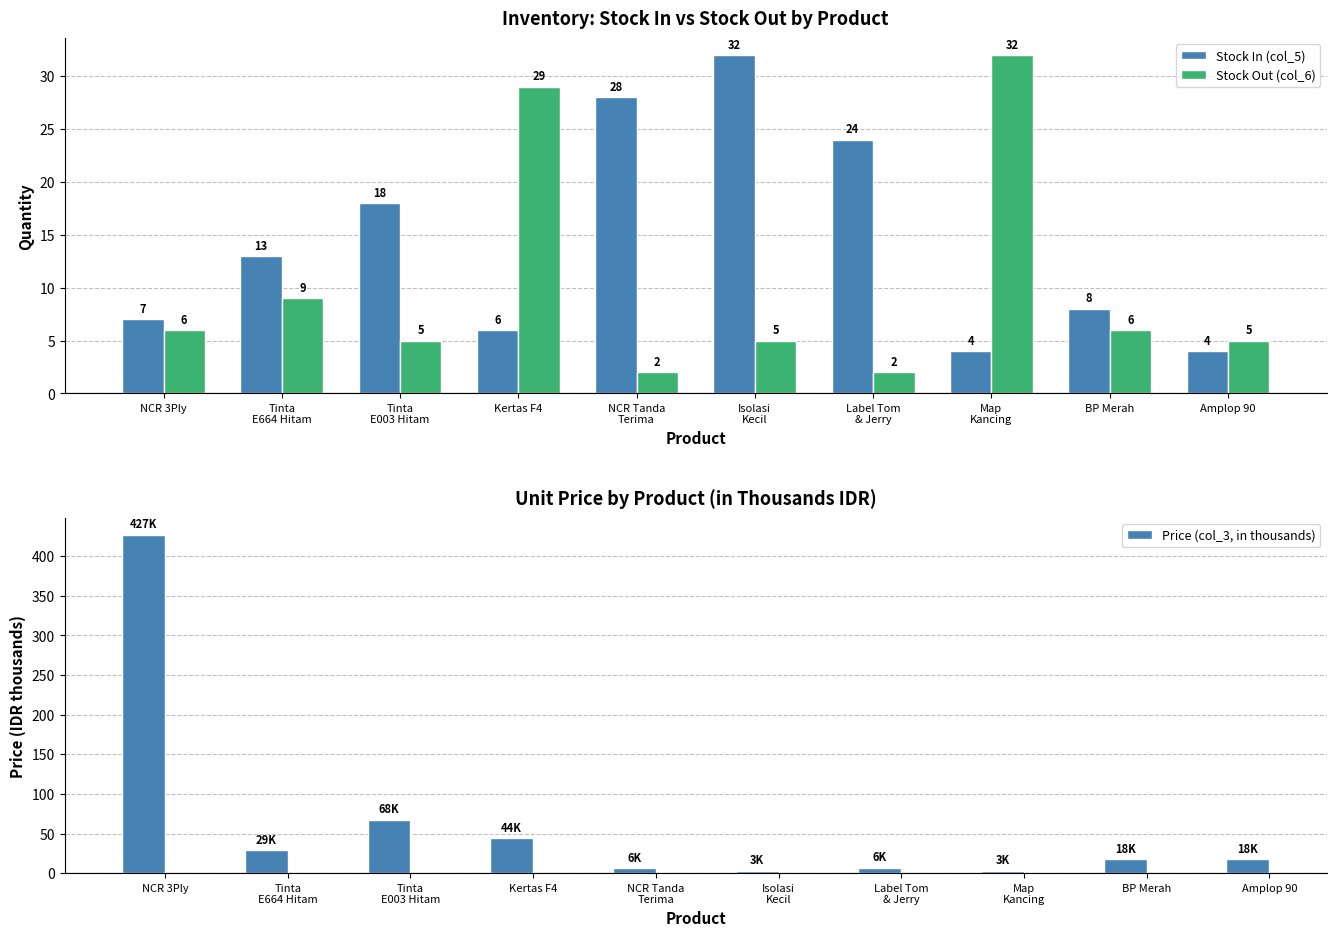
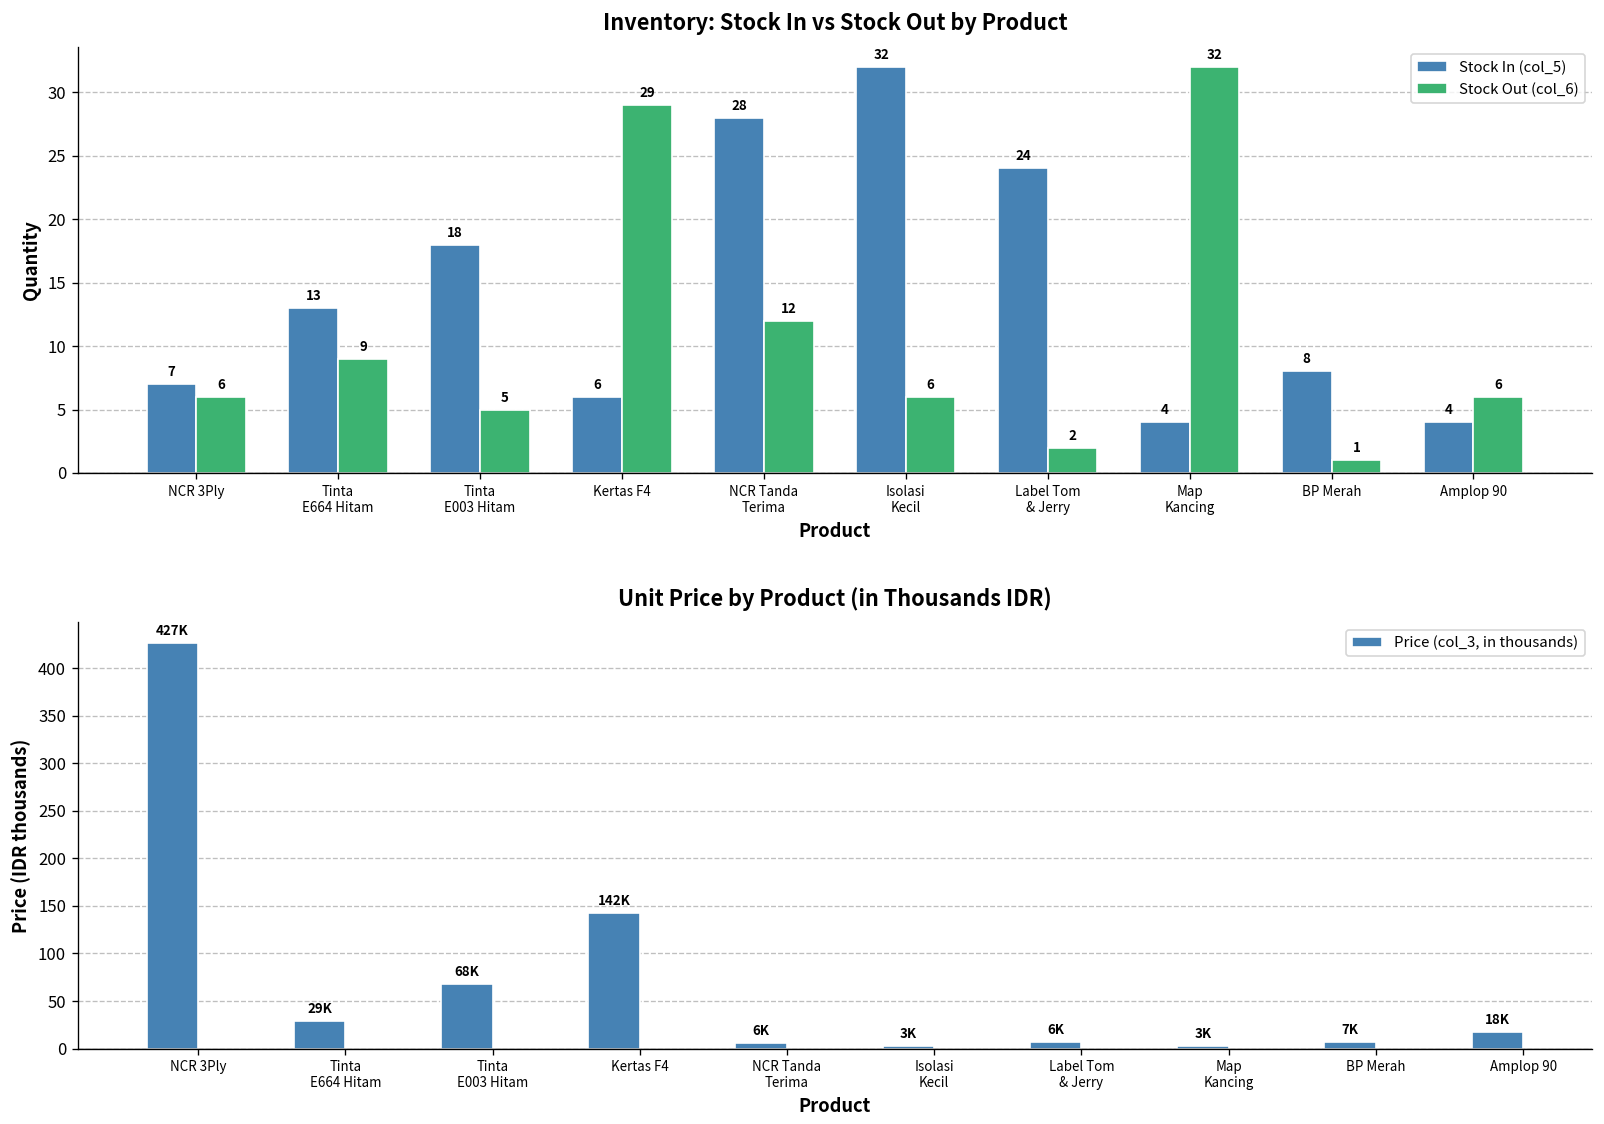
  {
    "Inventory: Stock In vs Stock Out by Product": {
      "Stock In (col_5)": {
        "NCR 3Ply": "7",
        "Tinta E664 Hitam": "13",
        "Tinta E003 Hitam": "18",
        "Kertas F4": "6",
        "NCR Tanda Terima": "28",
        "Isolasi Kecil": "32",
        "Label Tom & Jerry": "24",
        "Map Kancing": "4",
        "BP Merah": "8",
        "Amplop 90": "4"
      },
      "Stock Out (col_6)": {
        "NCR 3Ply": "6",
        "Tinta E664 Hitam": "9",
        "Tinta E003 Hitam": "5",
        "Kertas F4": "29",
-       "NCR Tanda Terima": "2",
-       "Isolasi Kecil": "5",
+       "NCR Tanda Terima": "12",
+       "Isolasi Kecil": "6",
        "Label Tom & Jerry": "2",
        "Map Kancing": "32",
-       "BP Merah": "6",
-       "Amplop 90": "5"
+       "BP Merah": "1",
+       "Amplop 90": "6"
      }
    },
    "Unit Price by Product (in Thousands IDR)": {
      "NCR 3Ply": "427K",
      "Tinta E664 Hitam": "29K",
      "Tinta E003 Hitam": "68K",
-     "Kertas F4": "44K",
+     "Kertas F4": "142K",
      "NCR Tanda Terima": "6K",
      "Isolasi Kecil": "3K",
      "Label Tom & Jerry": "6K",
      "Map Kancing": "3K",
-     "BP Merah": "18K",
+     "BP Merah": "7K",
      "Amplop 90": "18K"
    }
  }
